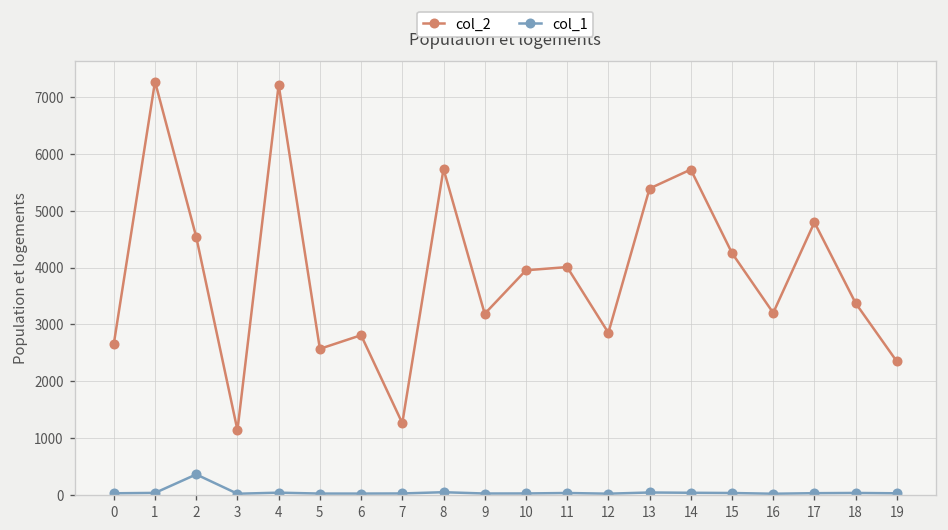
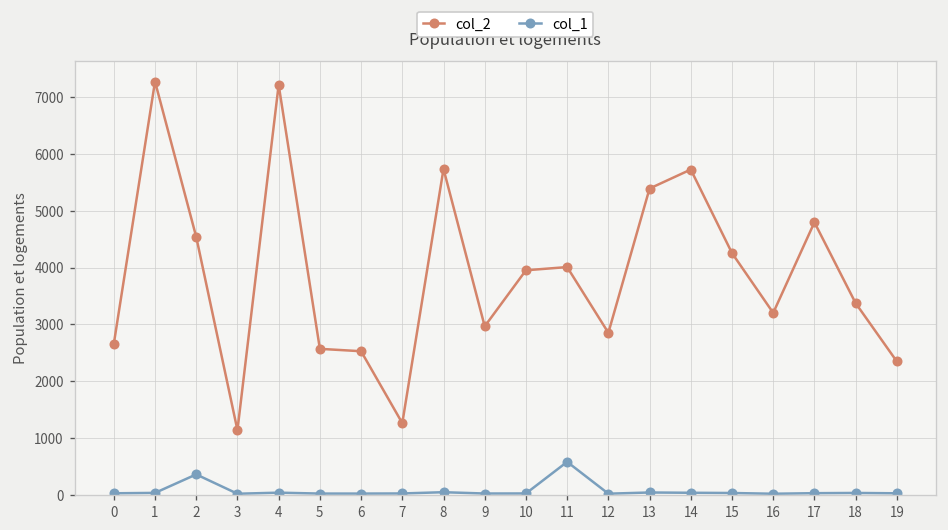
  {
    "col_2": {
      "0": 2700,
      "1": 7300,
      "2": 4500,
      "3": 1100,
      "4": 7200,
      "5": 2600,
-     "6": 2800,
+     "6": 2500,
      "7": 1300,
      "8": 5700,
-     "9": 3200,
+     "9": 3000,
      "10": 4000,
      "11": 4000,
      "12": 2900,
      "13": 5400,
      "14": 5700,
      "15": 4300,
      "16": 3200,
      "17": 4800,
      "18": 3400,
      "19": 2400
    },
    "col_1": {
      "0": 0,
      "1": 0,
      "2": 400,
      "3": 0,
      "4": 0,
      "5": 0,
      "6": 0,
      "7": 0,
      "8": 100,
      "9": 0,
      "10": 0,
-     "11": 0,
+     "11": 600,
      "12": 0,
      "13": 0,
      "14": 0,
      "15": 0,
      "16": 0,
      "17": 0,
      "18": 0,
      "19": 0
    }
  }
